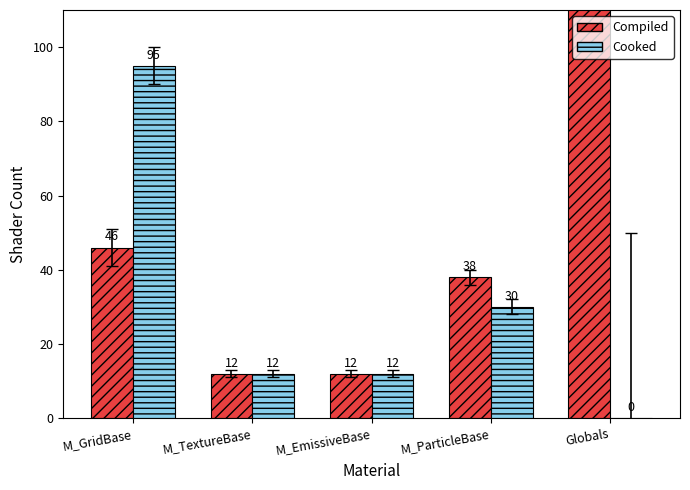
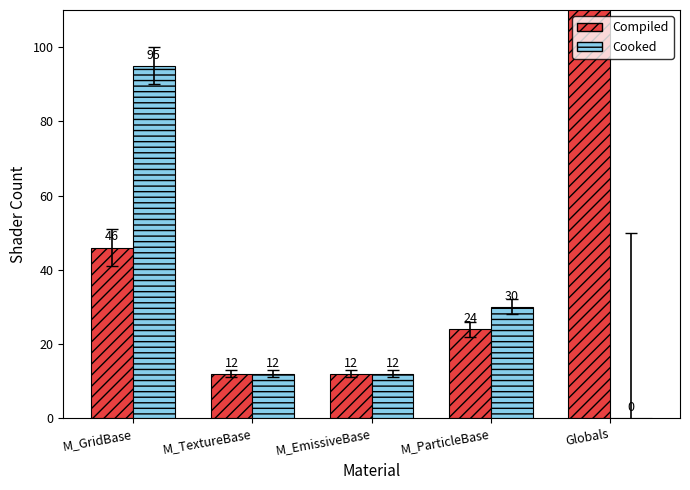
  {
    "Compiled": {
-     "M_ParticleBase": 38
+     "M_ParticleBase": 24
    },
    "Cooked": {
      "Globals": 0
    }
  }
